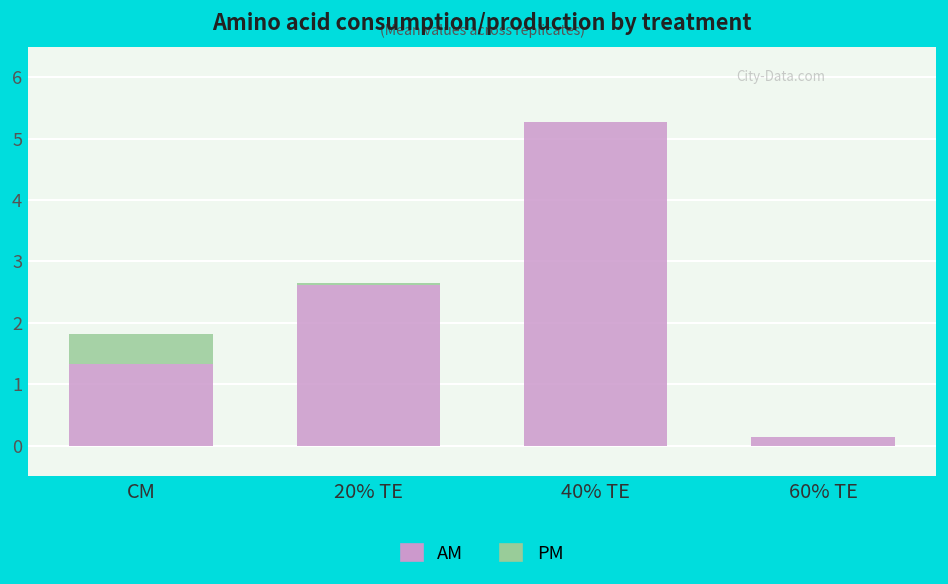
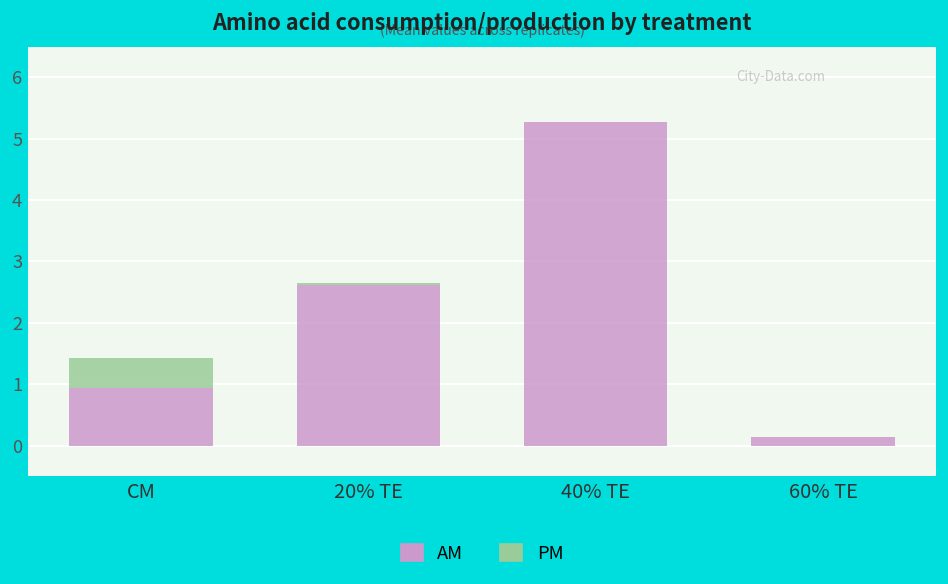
  {
    "AM": {
-     "CM": 1.3,
+     "CM": 0.9,
      "20% TE": 2.6,
      "40% TE": 5.3,
      "60% TE": 0.1
    },
    "PM": {
      "CM": 0.5,
      "40% TE": 0.0,
      "60% TE": 0.0
    }
  }
